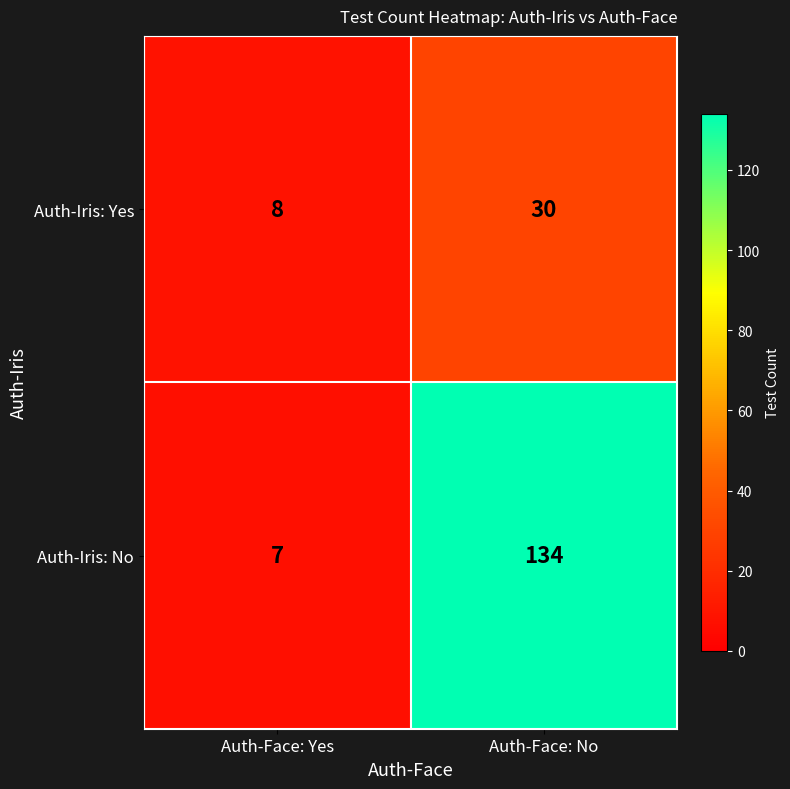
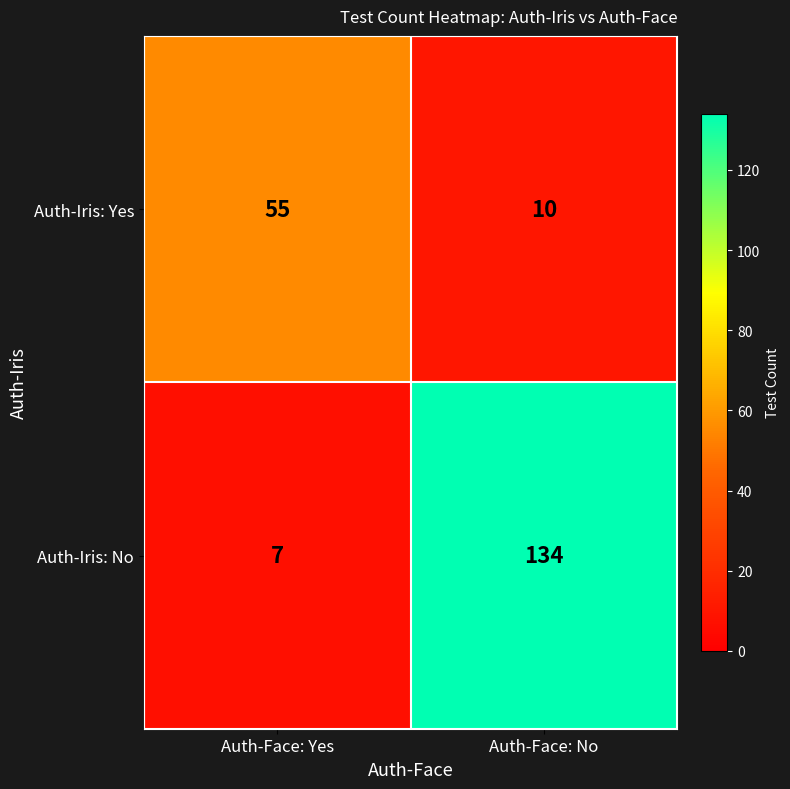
  {
    "Auth-Iris: Yes": {
-     "Auth-Face: Yes": 8,
-     "Auth-Face: No": 30
+     "Auth-Face: Yes": 55,
+     "Auth-Face: No": 10
    },
    "Auth-Iris: No": {
      "Auth-Face: Yes": 7,
      "Auth-Face: No": 134
    }
  }
